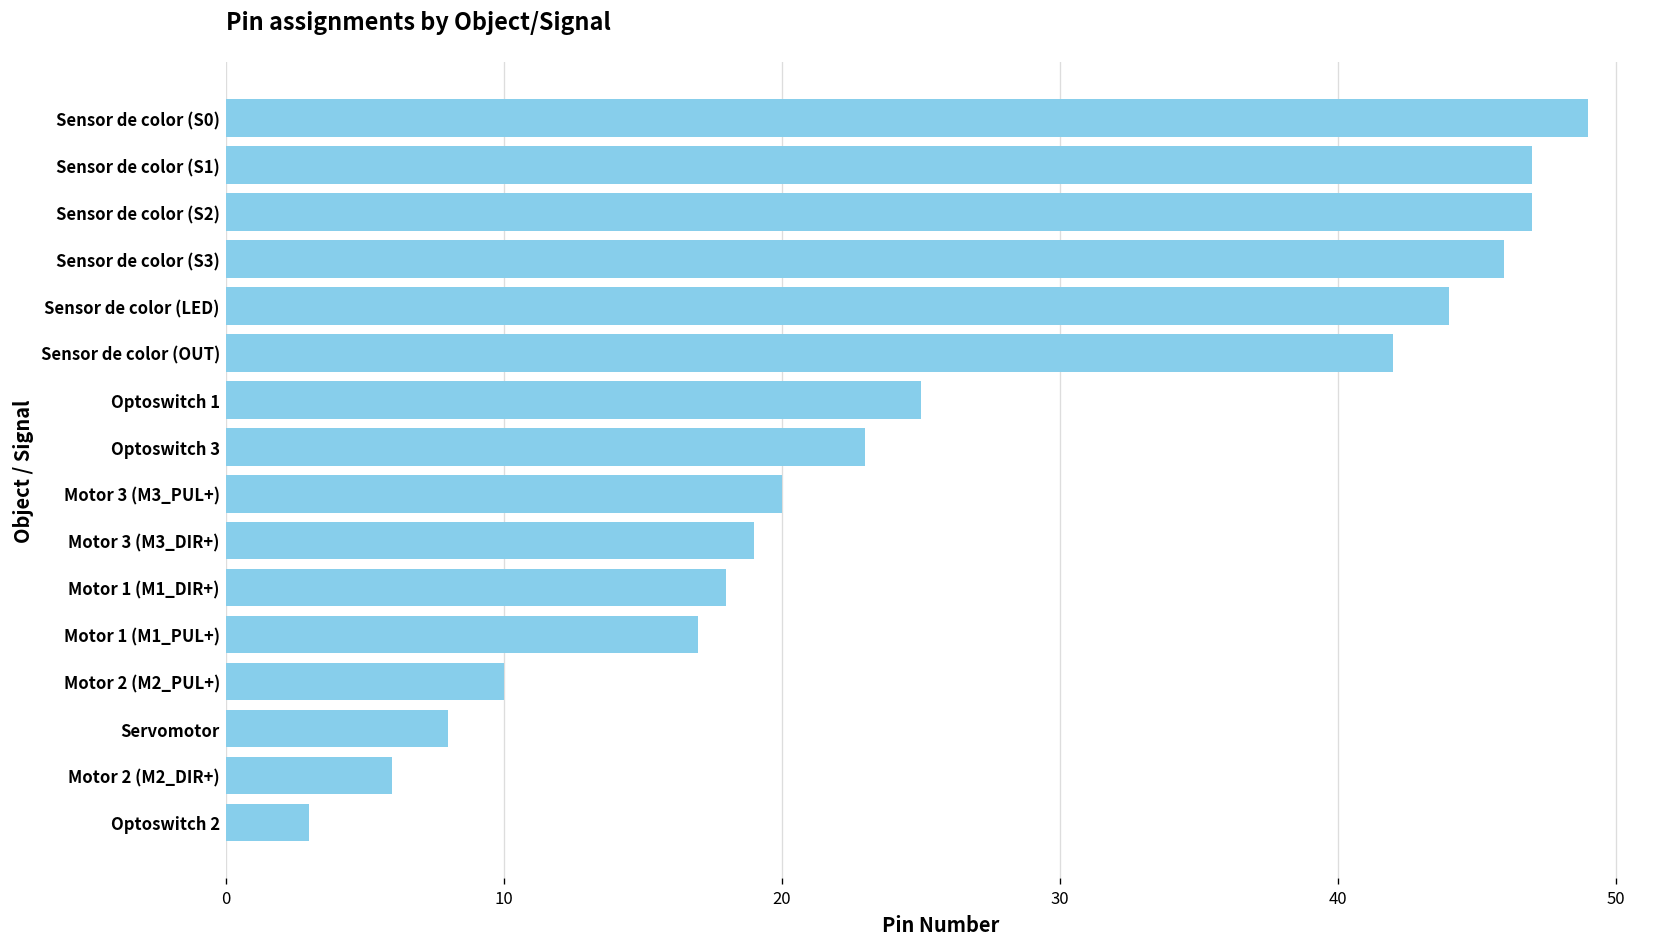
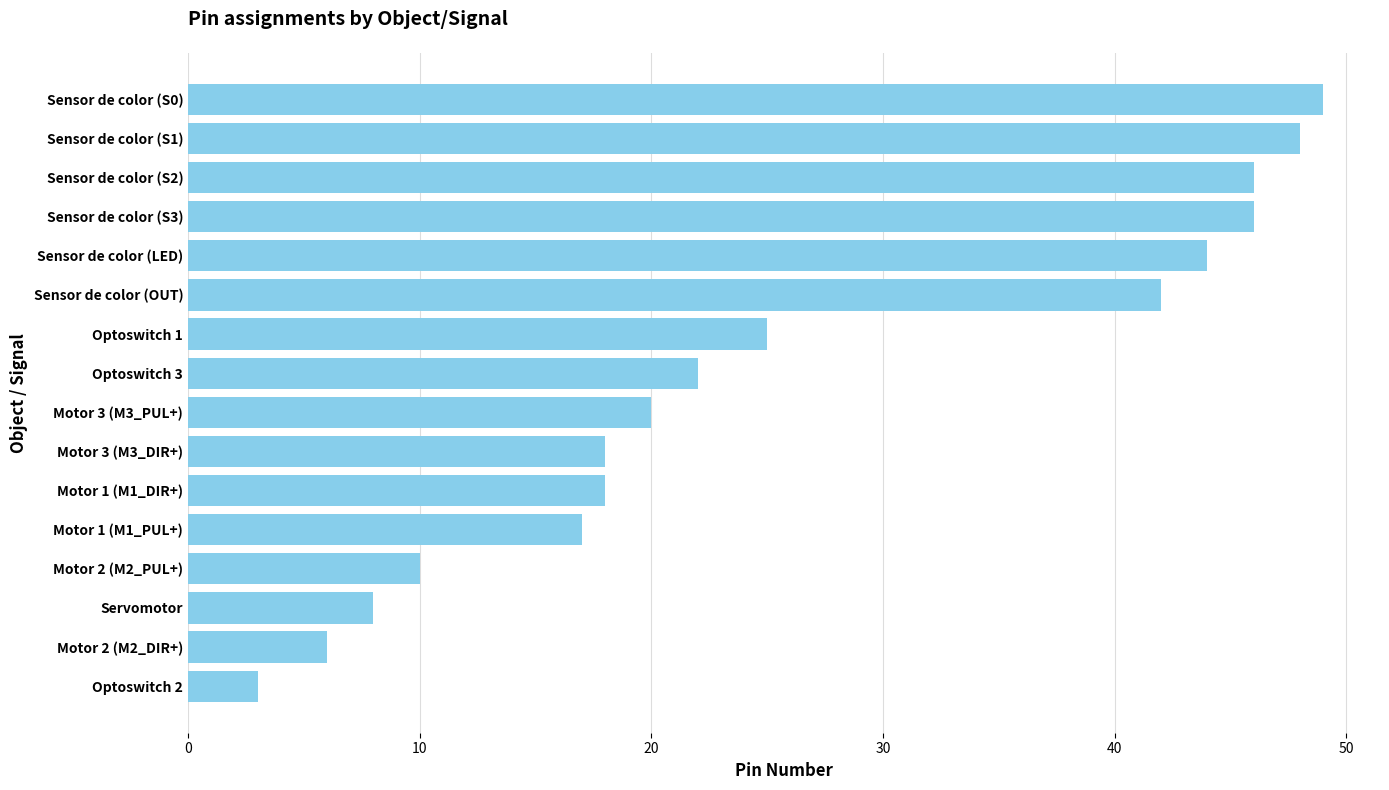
  {
    "Sensor de color (S0)": 49,
-   "Sensor de color (S1)": 47,
-   "Sensor de color (S2)": 47,
+   "Sensor de color (S1)": 48,
+   "Sensor de color (S2)": 46,
    "Sensor de color (S3)": 46,
    "Sensor de color (LED)": 44,
    "Sensor de color (OUT)": 42,
    "Optoswitch 1": 25,
-   "Optoswitch 3": 23,
+   "Optoswitch 3": 22,
    "Motor 3 (M3_PUL+)": 20,
-   "Motor 3 (M3_DIR+)": 19,
+   "Motor 3 (M3_DIR+)": 18,
    "Motor 1 (M1_DIR+)": 18,
    "Motor 1 (M1_PUL+)": 17,
    "Motor 2 (M2_PUL+)": 10,
    "Servomotor": 8,
    "Motor 2 (M2_DIR+)": 6,
    "Optoswitch 2": 3
  }
